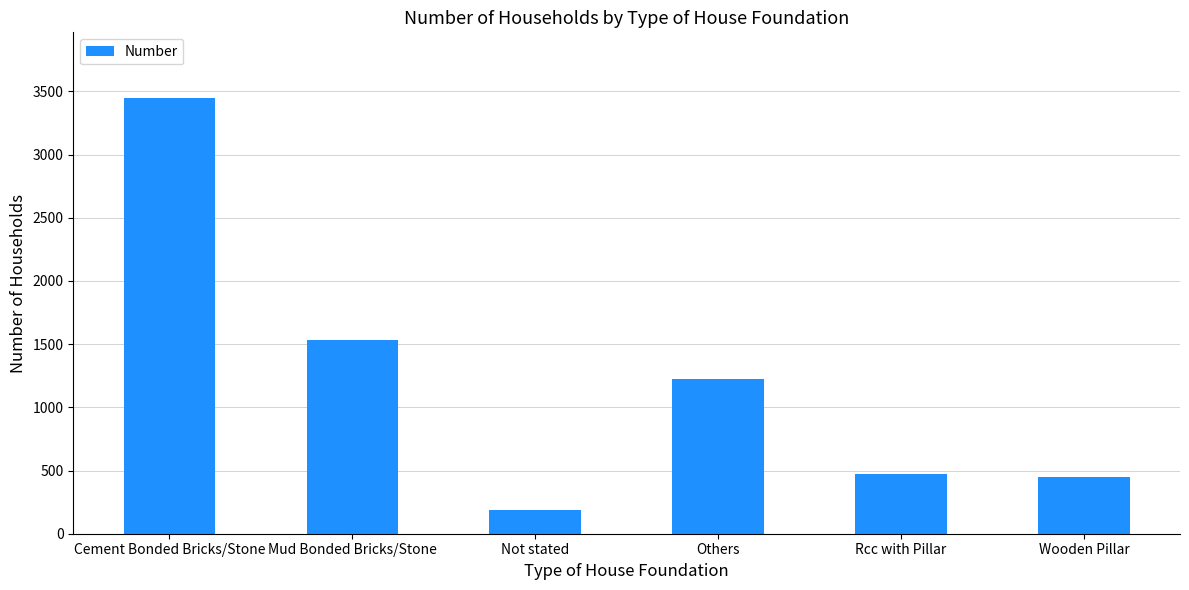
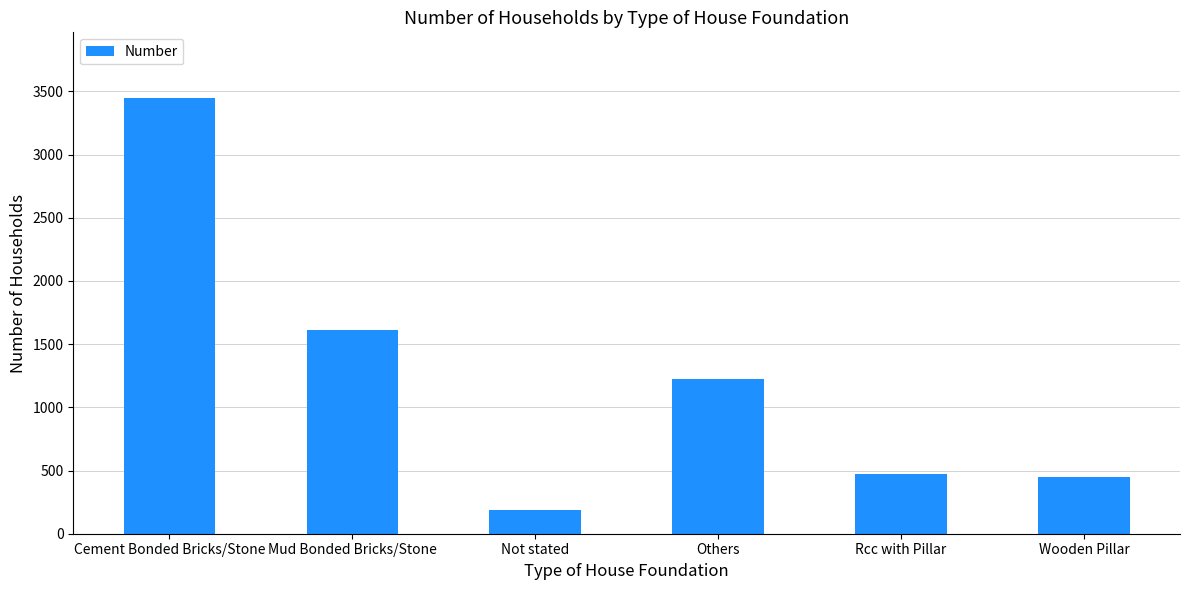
  {
    "Cement Bonded Bricks/Stone": 3450,
-   "Mud Bonded Bricks/Stone": 1530,
+   "Mud Bonded Bricks/Stone": 1620,
    "Not stated": 190,
    "Others": 1220,
    "Rcc with Pillar": 470,
    "Wooden Pillar": 450
  }
